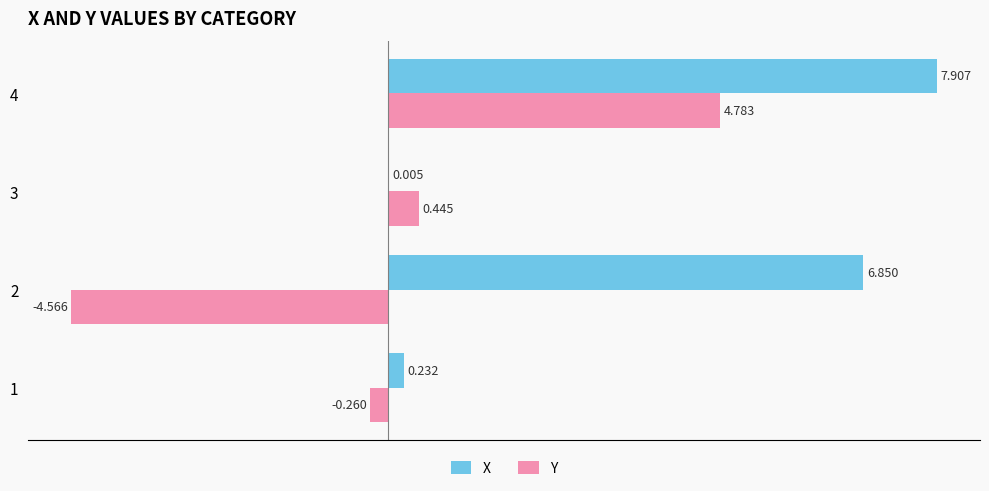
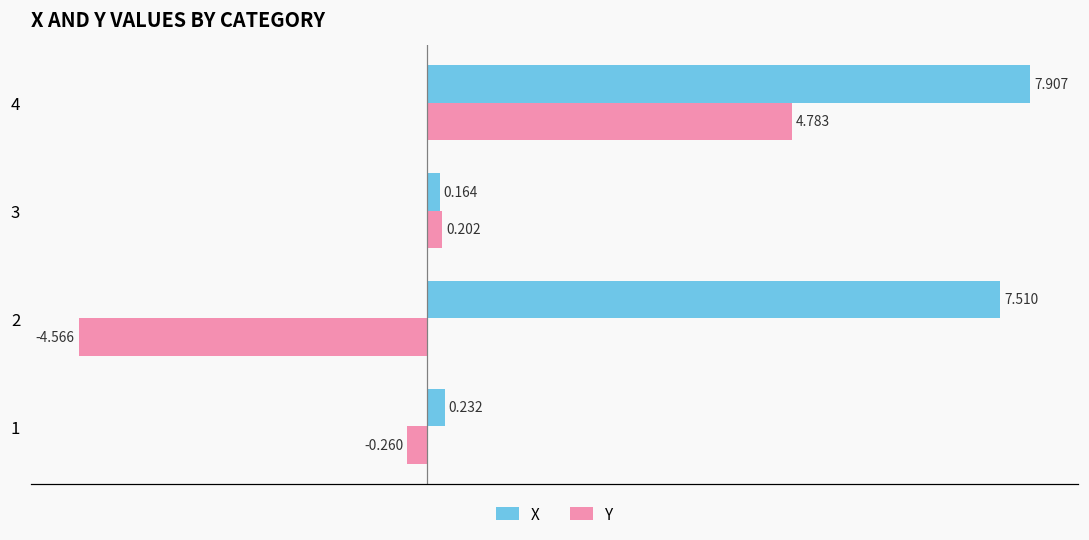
  {
    "X": {
      "4": 7.907,
-     "3": 0.005,
-     "2": 6.850,
+     "3": 0.164,
+     "2": 7.510,
      "1": 0.232
    },
    "Y": {
      "4": 4.783,
-     "3": 0.445,
+     "3": 0.202,
      "2": -4.566,
      "1": -0.260
    }
  }
